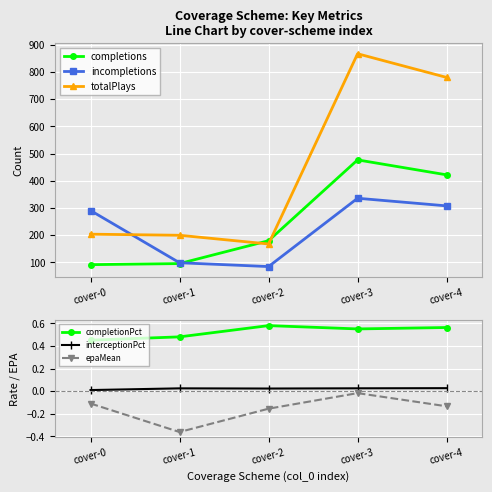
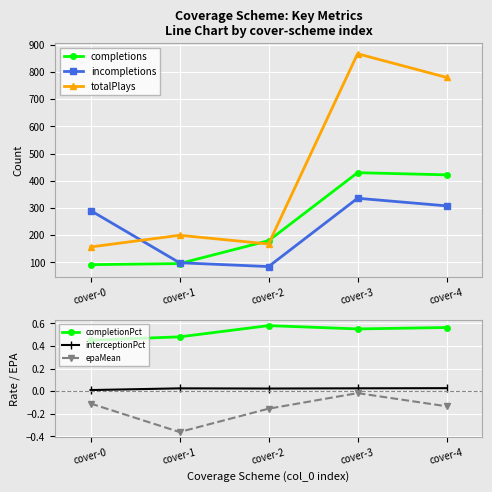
  {
    "Coverage Scheme: Key Metrics Line Chart by cover-scheme index": {
      "completions": {
        "cover-0": 90,
        "cover-2": 180,
-       "cover-3": 480,
+       "cover-3": 430,
        "cover-4": 420
      },
      "incompletions": {
        "cover-0": 290,
        "cover-2": 90,
        "cover-3": 340,
        "cover-4": 310
      },
      "totalPlays": {
-       "cover-0": 200,
+       "cover-0": 160,
        "cover-1": 200,
        "cover-2": 170,
        "cover-3": 870,
        "cover-4": 780
      }
    }
  }
